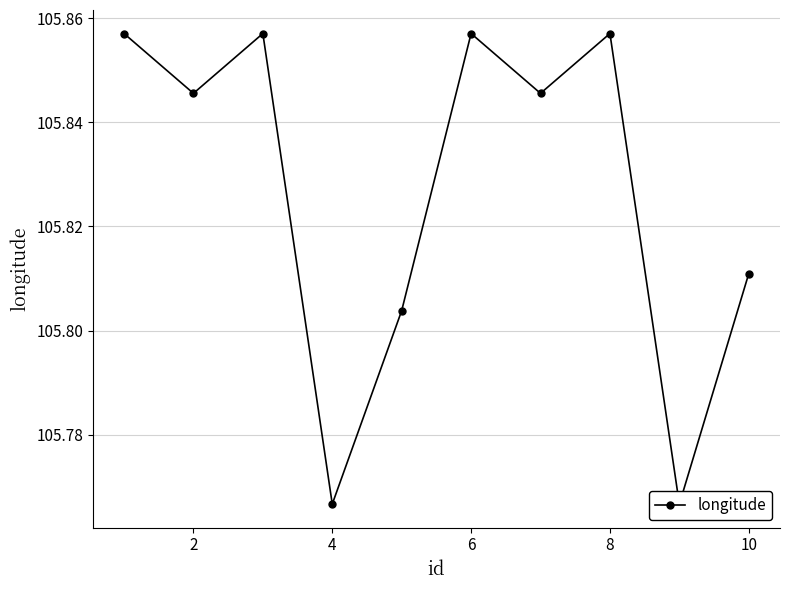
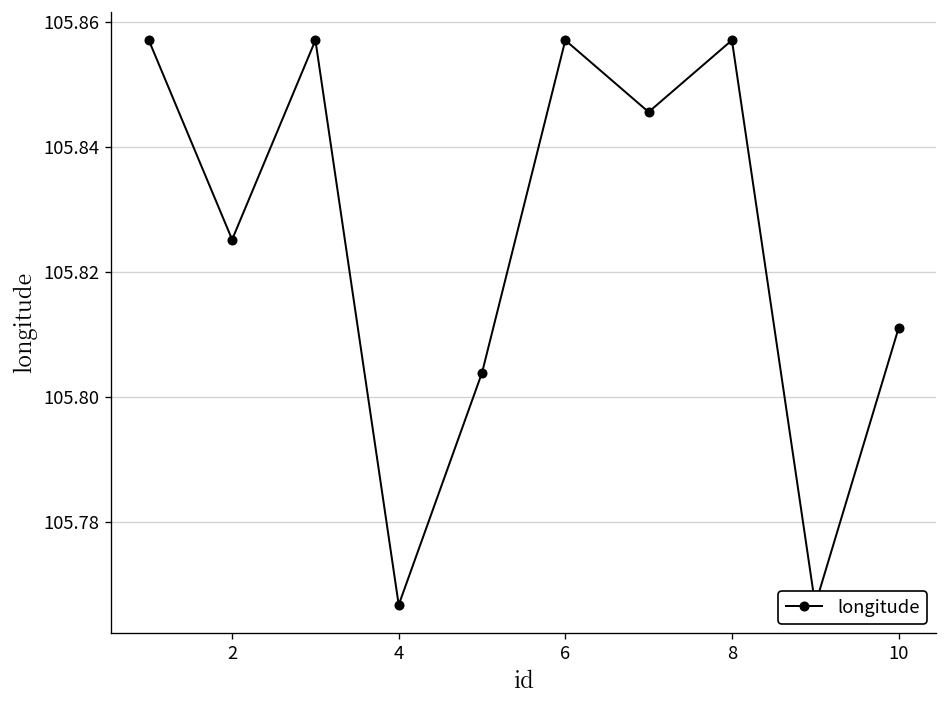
  {
-   "2": 105.846,
+   "2": 105.825,
    "4": 105.767,
    "6": 105.857,
    "8": 105.857,
    "10": 105.811
  }
